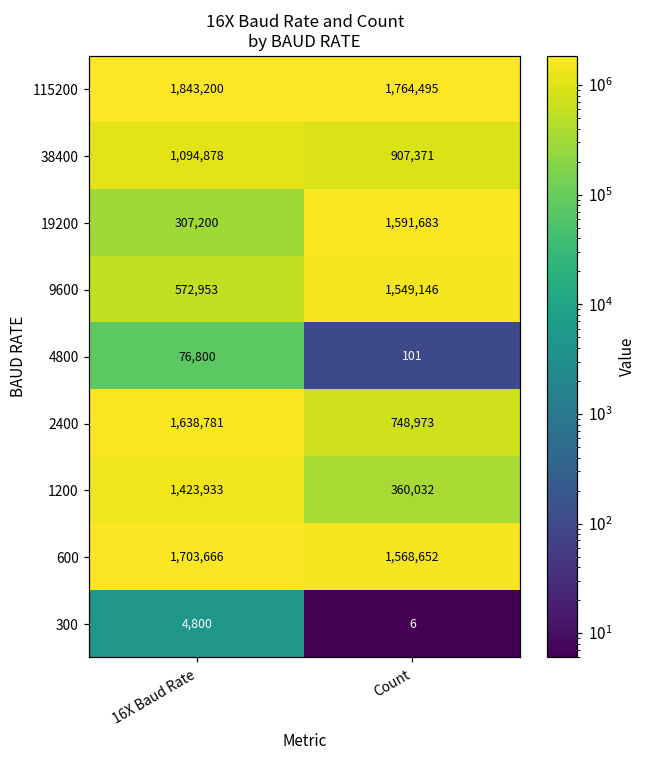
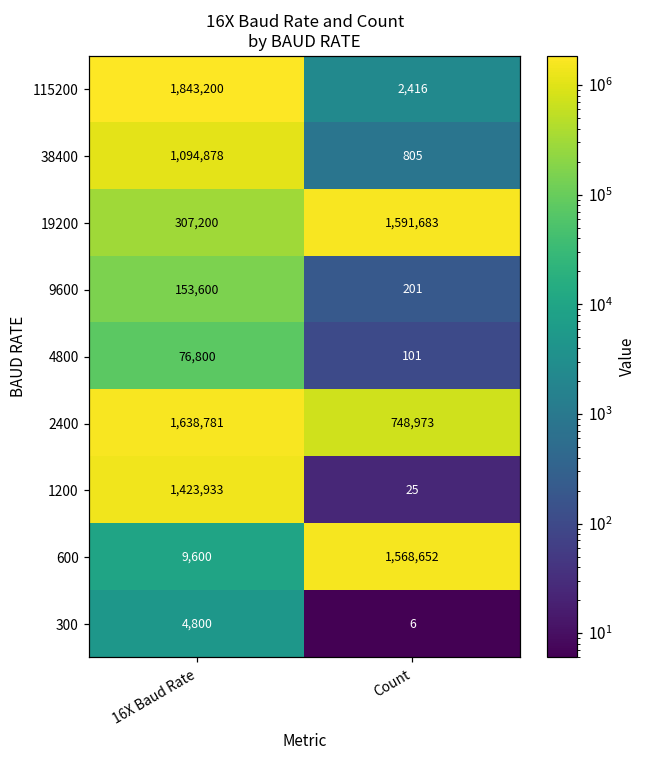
  {
    "115200": {
      "16X Baud Rate": "1,843,200",
-     "Count": "1,764,495"
+     "Count": "2,416"
    },
    "38400": {
      "16X Baud Rate": "1,094,878",
-     "Count": "907,371"
+     "Count": "805"
    },
    "19200": {
      "16X Baud Rate": "307,200",
      "Count": "1,591,683"
    },
    "9600": {
-     "16X Baud Rate": "572,953",
-     "Count": "1,549,146"
+     "16X Baud Rate": "153,600",
+     "Count": "201"
    },
    "4800": {
      "16X Baud Rate": "76,800",
      "Count": "101"
    },
    "2400": {
      "16X Baud Rate": "1,638,781",
      "Count": "748,973"
    },
    "1200": {
      "16X Baud Rate": "1,423,933",
-     "Count": "360,032"
+     "Count": "25"
    },
    "600": {
-     "16X Baud Rate": "1,703,666",
+     "16X Baud Rate": "9,600",
      "Count": "1,568,652"
    },
    "300": {
      "16X Baud Rate": "4,800",
      "Count": "6"
    }
  }
